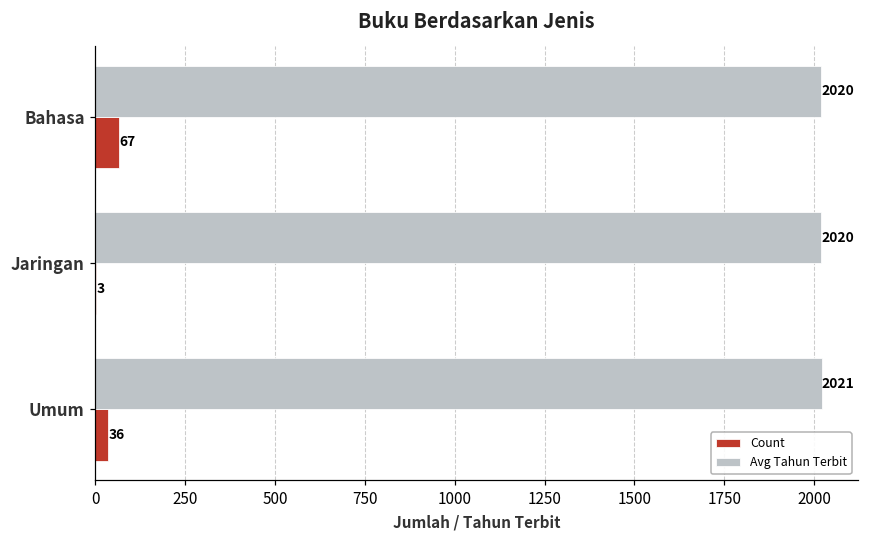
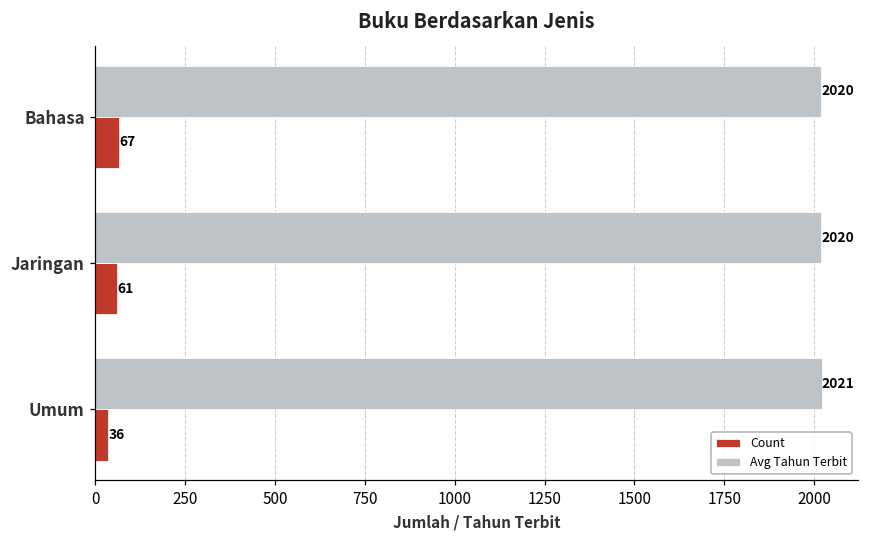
  {
    "Count": {
      "Bahasa": 67,
-     "Jaringan": 3,
+     "Jaringan": 61,
      "Umum": 36
    },
    "Avg Tahun Terbit": {
      "Bahasa": 2020,
      "Jaringan": 2020,
      "Umum": 2021
    }
  }
